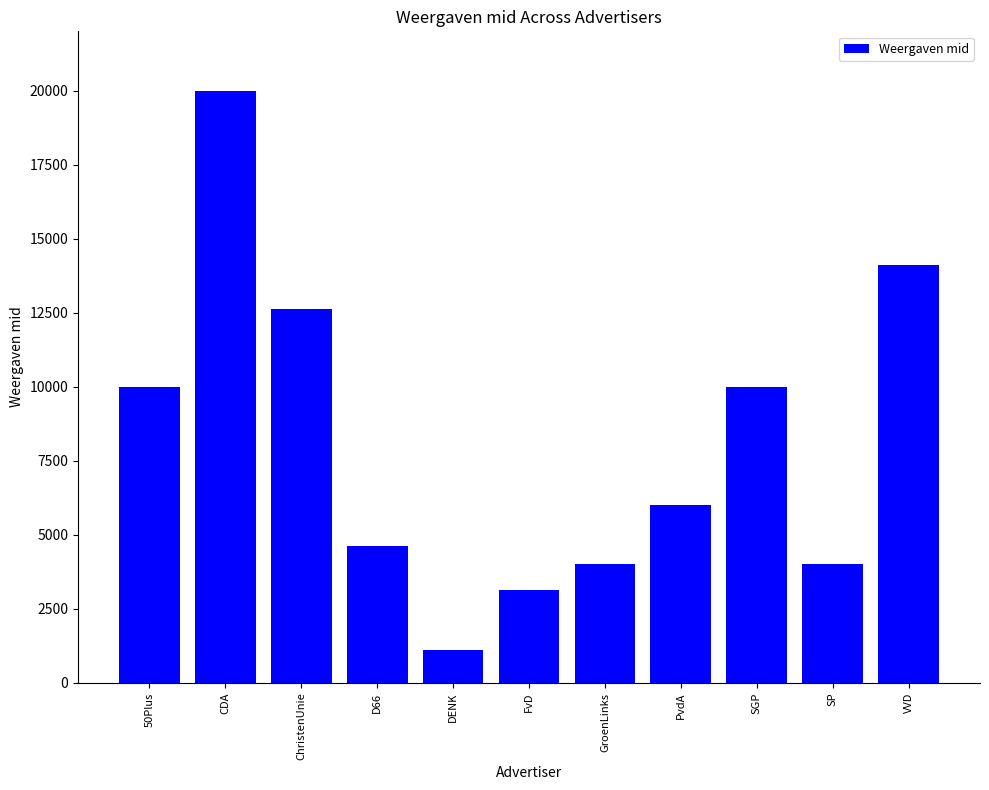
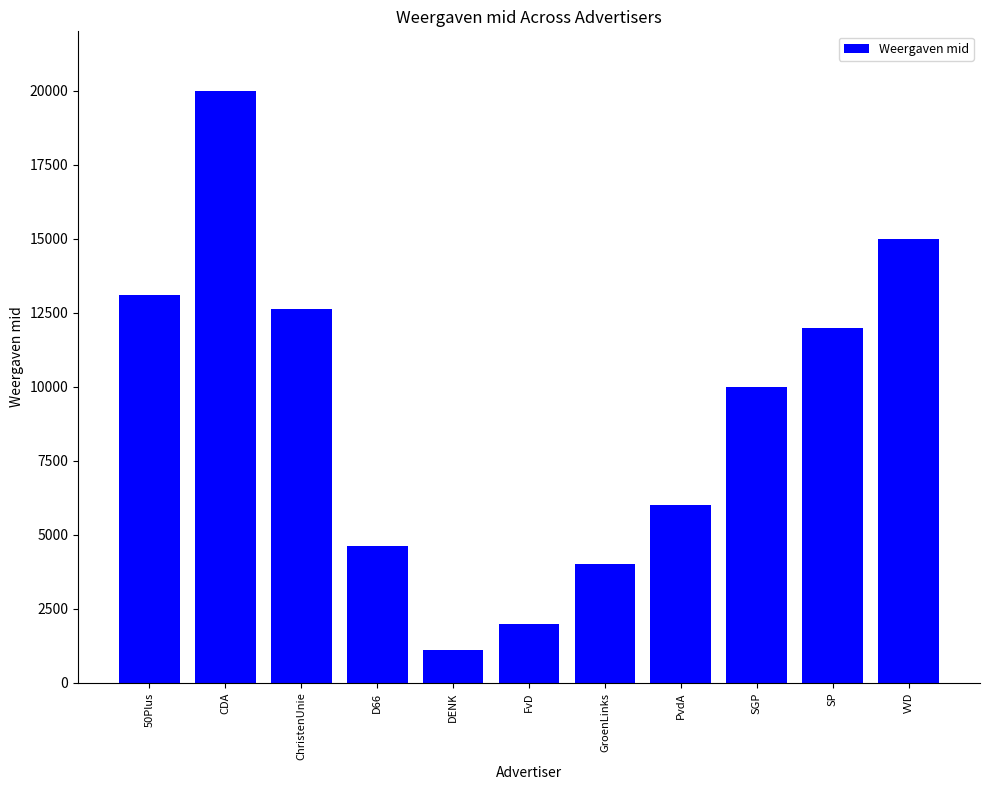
  {
-   "50Plus": 10000,
+   "50Plus": 13100,
    "CDA": 20000,
    "ChristenUnie": 12600,
    "D66": 4600,
    "DENK": 1100,
-   "FvD": 3100,
+   "FvD": 2000,
    "GroenLinks": 4000,
    "PvdA": 6000,
    "SGP": 10000,
-   "SP": 4000,
-   "VVD": 14100
+   "SP": 12000,
+   "VVD": 15000
  }
